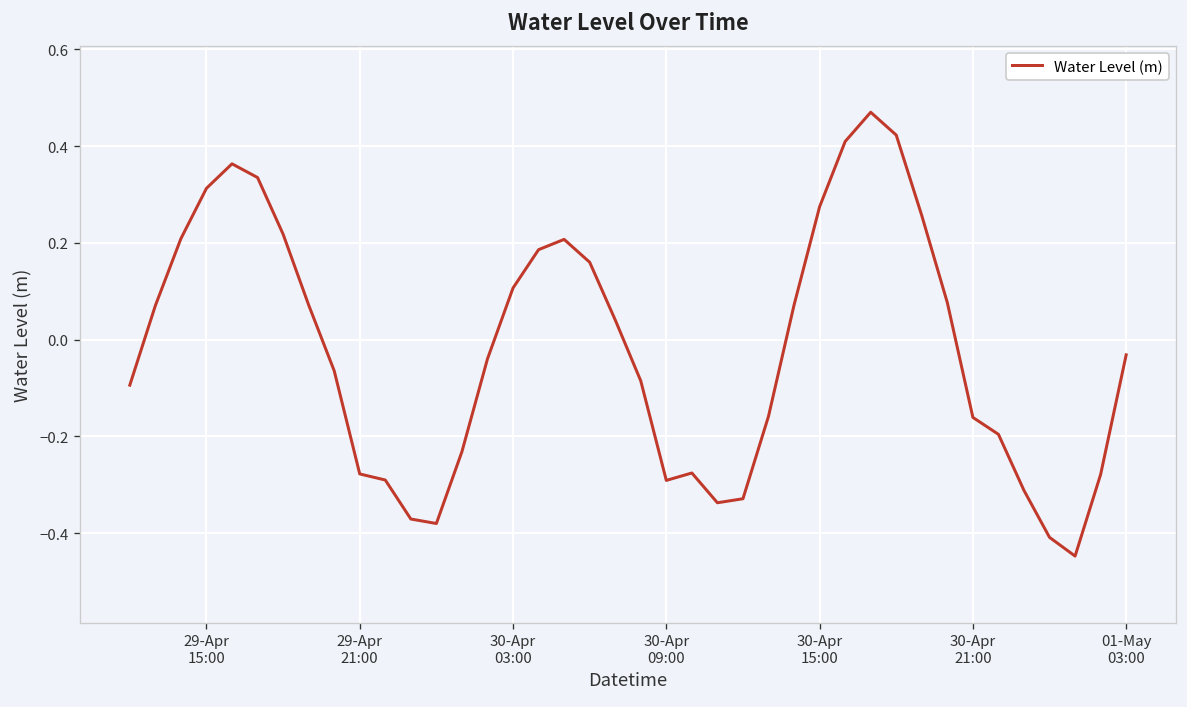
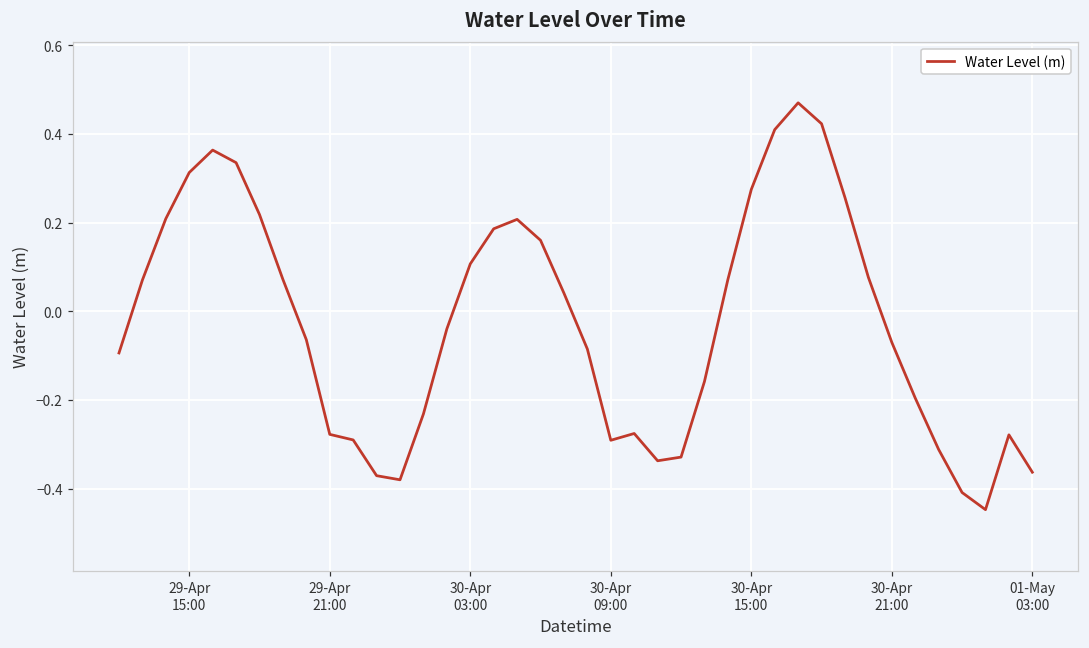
  {
    "29-Apr 15:00": 0.31,
    "29-Apr 21:00": -0.28,
    "30-Apr 03:00": 0.11,
    "30-Apr 09:00": -0.29,
    "30-Apr 15:00": 0.27,
-   "30-Apr 21:00": -0.16,
-   "01-May 03:00": -0.03
+   "30-Apr 21:00": -0.07,
+   "01-May 03:00": -0.36
  }
